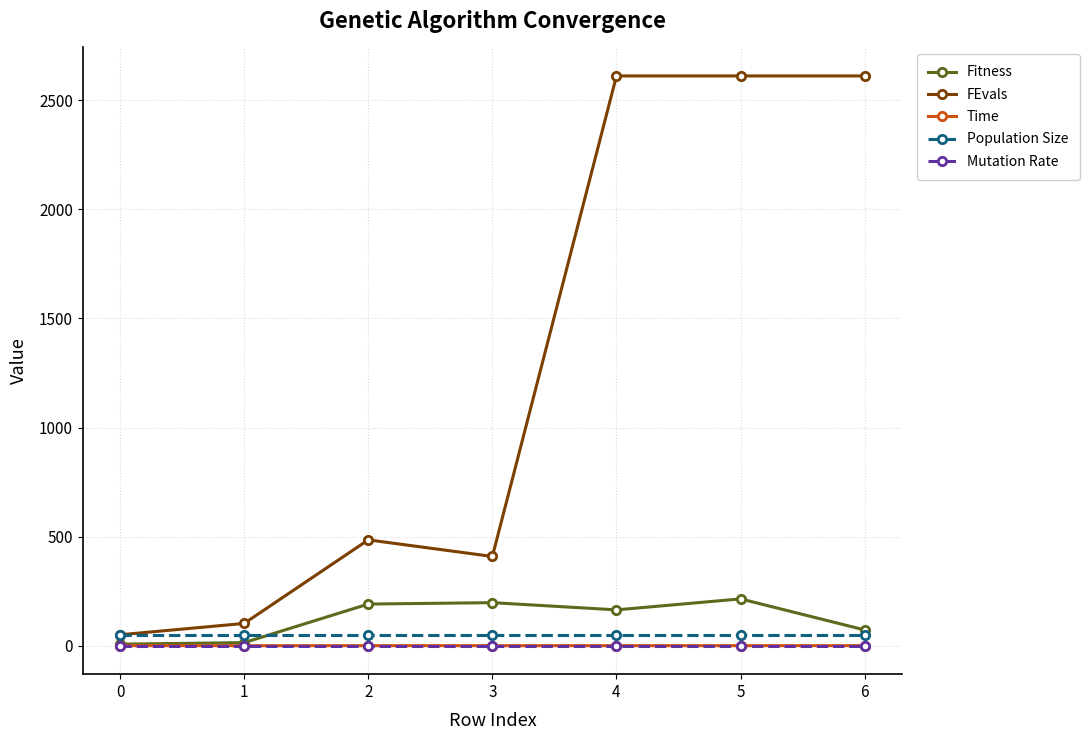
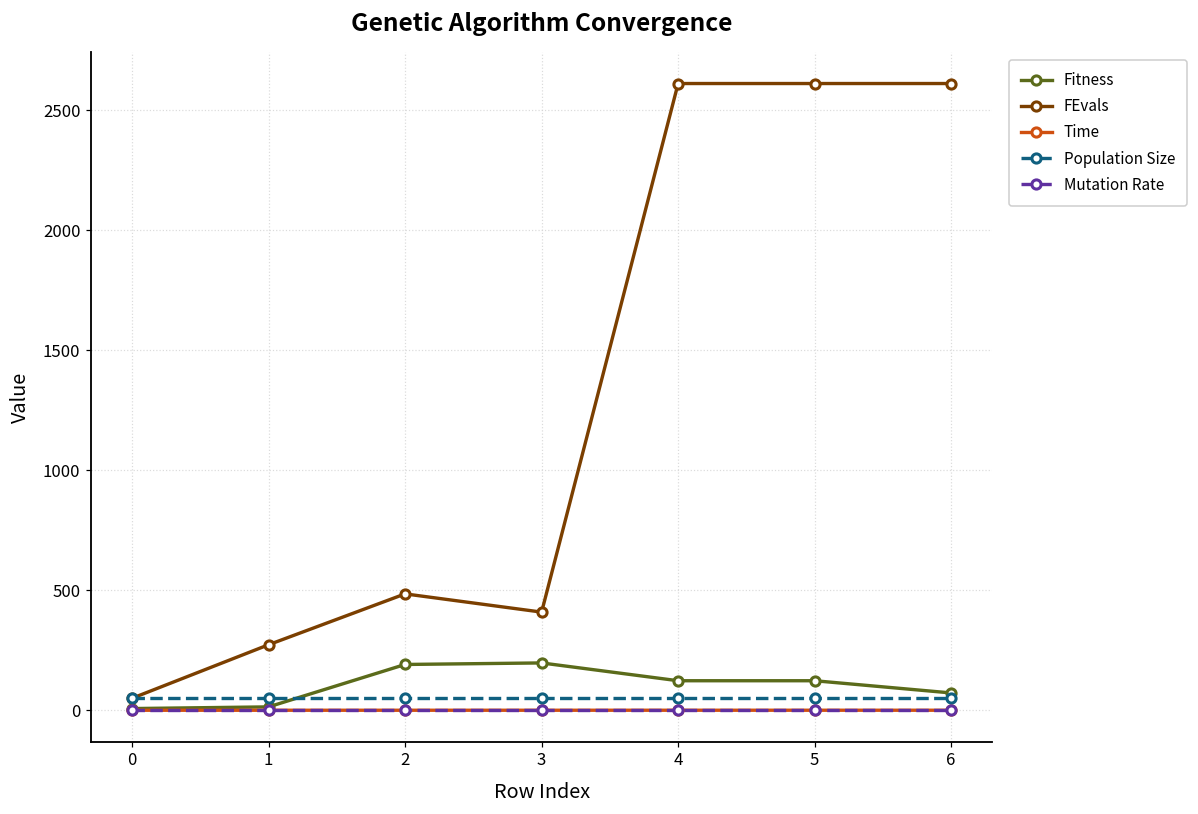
  {
    "Fitness": {
      "1": 10,
      "2": 190,
      "3": 200,
-     "4": 160,
-     "5": 210,
+     "4": 120,
+     "5": 120,
      "6": 70
    },
    "FEvals": {
-     "1": 100,
+     "1": 270,
      "2": 490,
      "3": 410,
      "4": 2610,
      "5": 2610,
      "6": 2610
    },
    "Mutation Rate": {
      "1": 0,
      "2": 0,
      "3": 0,
      "4": 0,
      "5": 0,
      "6": 0
    },
    "Population Size": {
      "1": 50,
      "2": 50,
      "3": 50,
      "4": 50,
      "5": 50,
      "6": 50
    }
  }
